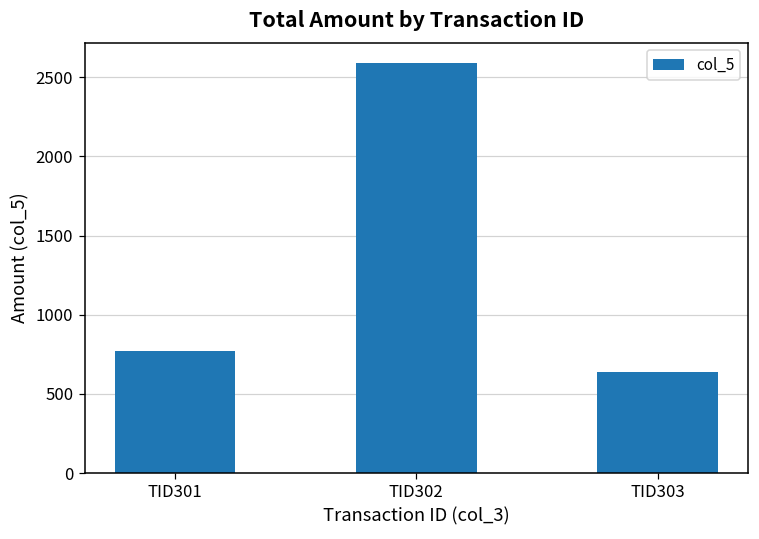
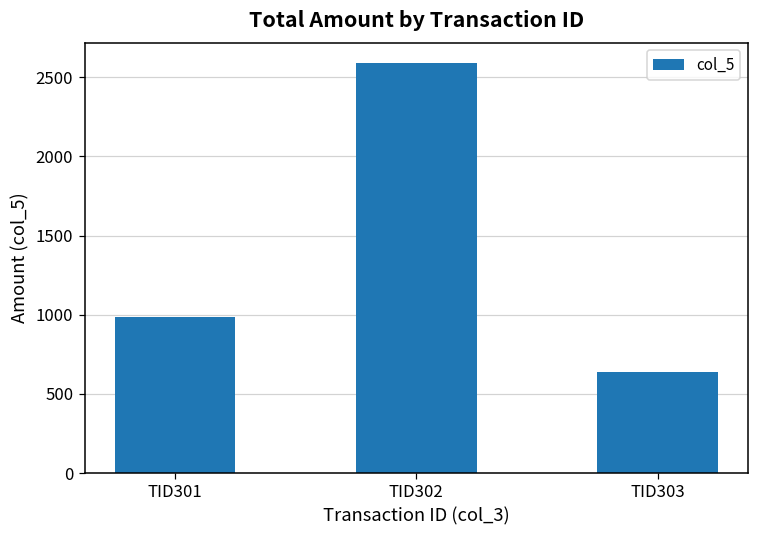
  {
-   "TID301": 770,
+   "TID301": 980,
    "TID302": 2590,
    "TID303": 640
  }
